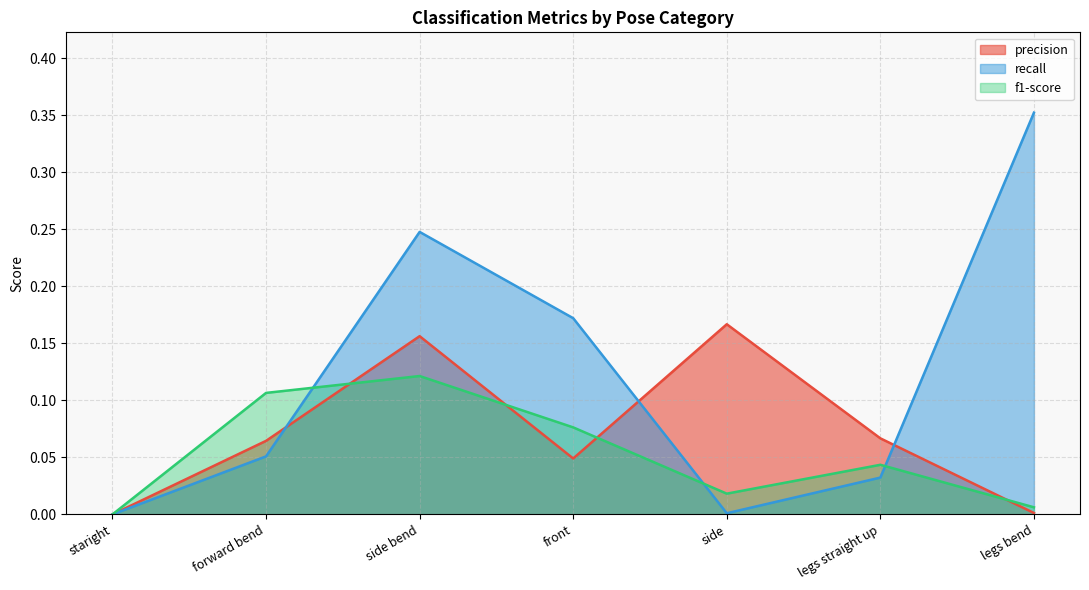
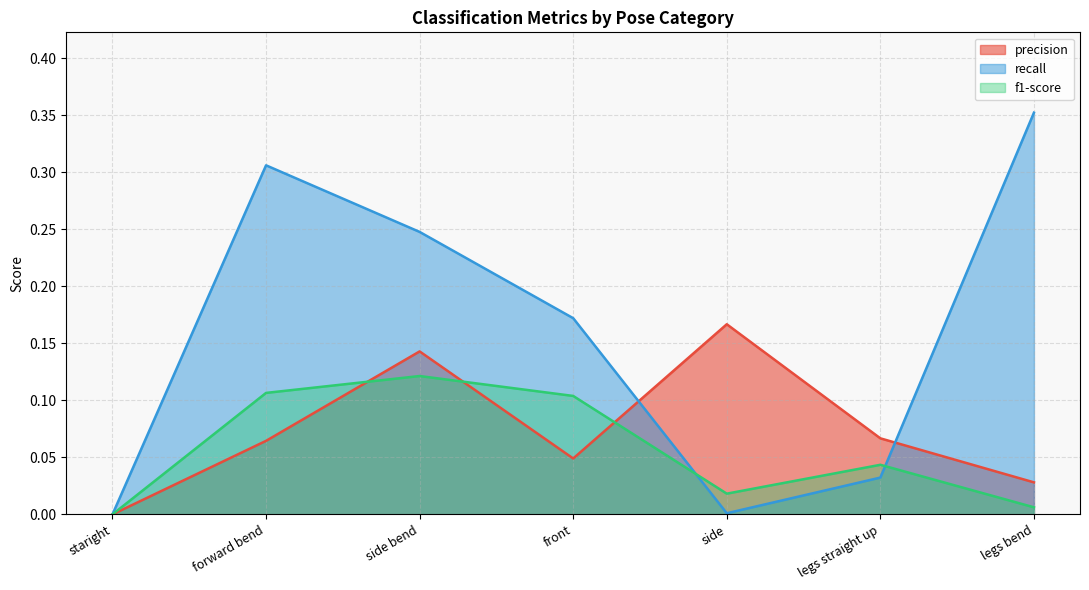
  {
    "precision": {
      "forward bend": 0.064,
-     "side bend": 0.156,
+     "side bend": 0.143,
      "front": 0.049,
      "side": 0.167,
      "legs straight up": 0.067,
-     "legs bend": 0.001
+     "legs bend": 0.028
    },
    "recall": {
-     "forward bend": 0.051,
+     "forward bend": 0.306,
      "side bend": 0.248,
      "front": 0.172,
      "side": 0.001,
      "legs straight up": 0.032,
      "legs bend": 0.352
    },
    "f1-score": {
      "forward bend": 0.106,
      "side bend": 0.121,
-     "front": 0.076,
+     "front": 0.104,
      "side": 0.018,
      "legs straight up": 0.043,
      "legs bend": 0.006
    }
  }
